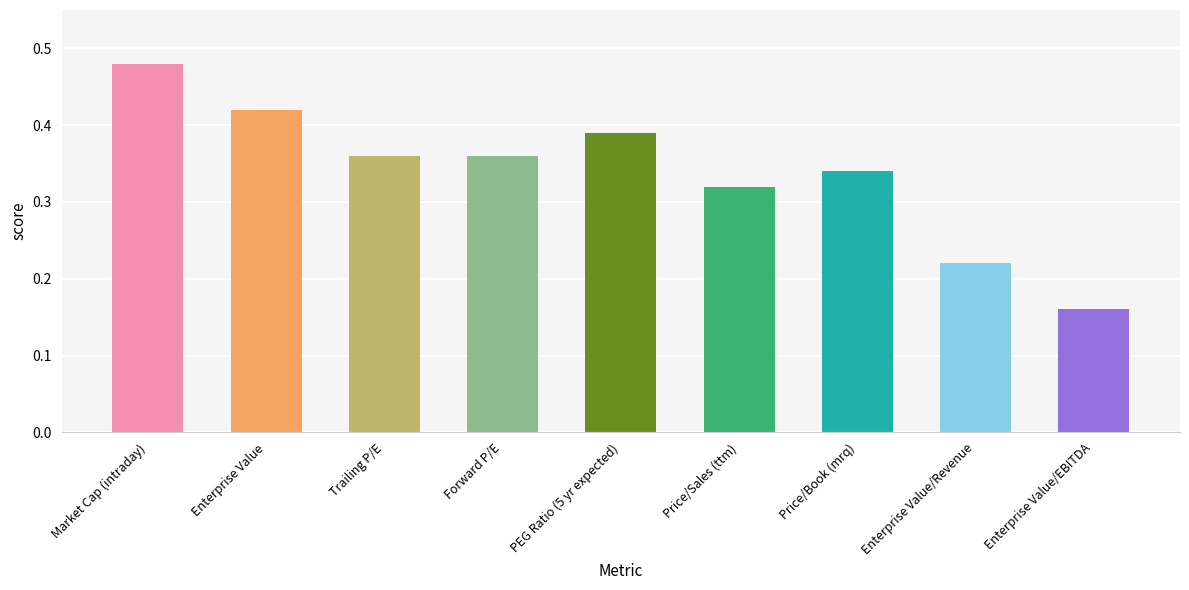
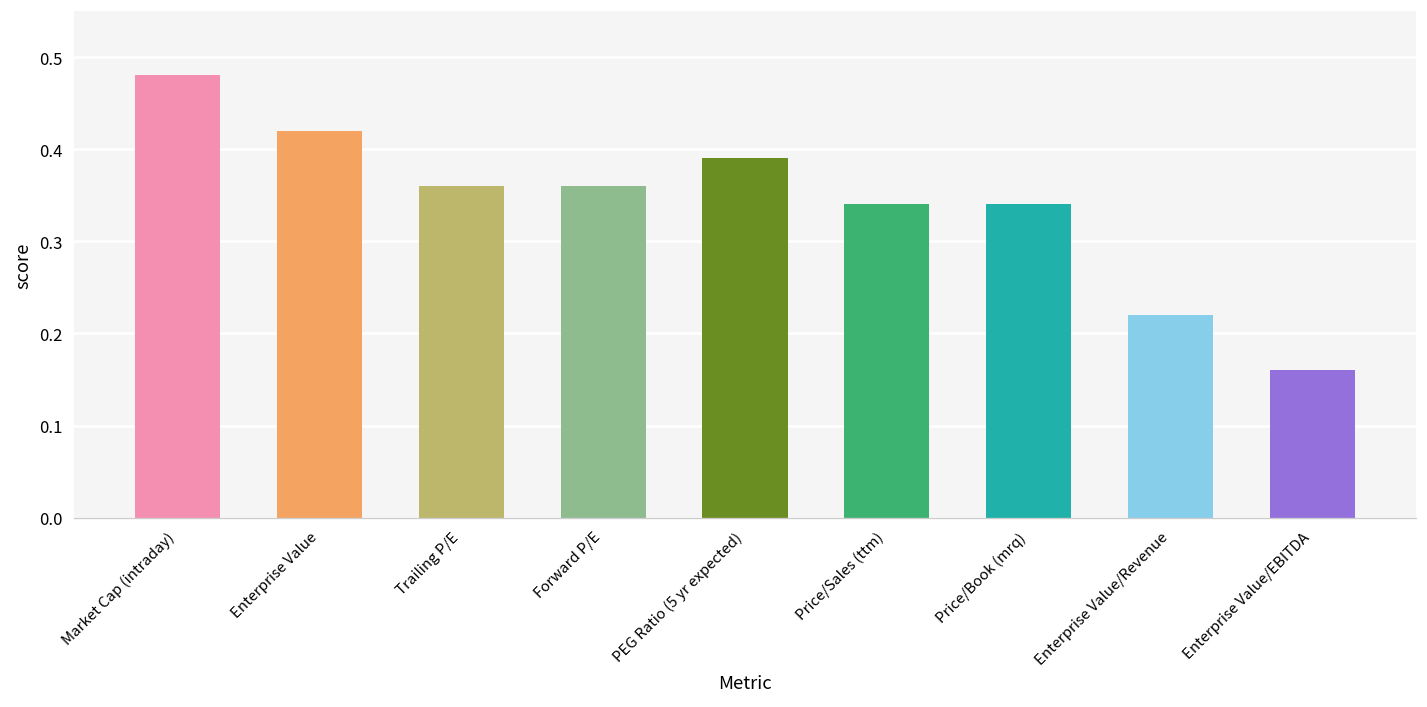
  {
    "Market Cap (intraday)": 0.48,
    "Enterprise Value": 0.42,
    "Trailing P/E": 0.36,
    "Forward P/E": 0.36,
    "PEG Ratio (5 yr expected)": 0.39,
-   "Price/Sales (ttm)": 0.32,
+   "Price/Sales (ttm)": 0.34,
    "Price/Book (mrq)": 0.34,
    "Enterprise Value/Revenue": 0.22,
    "Enterprise Value/EBITDA": 0.16
  }
